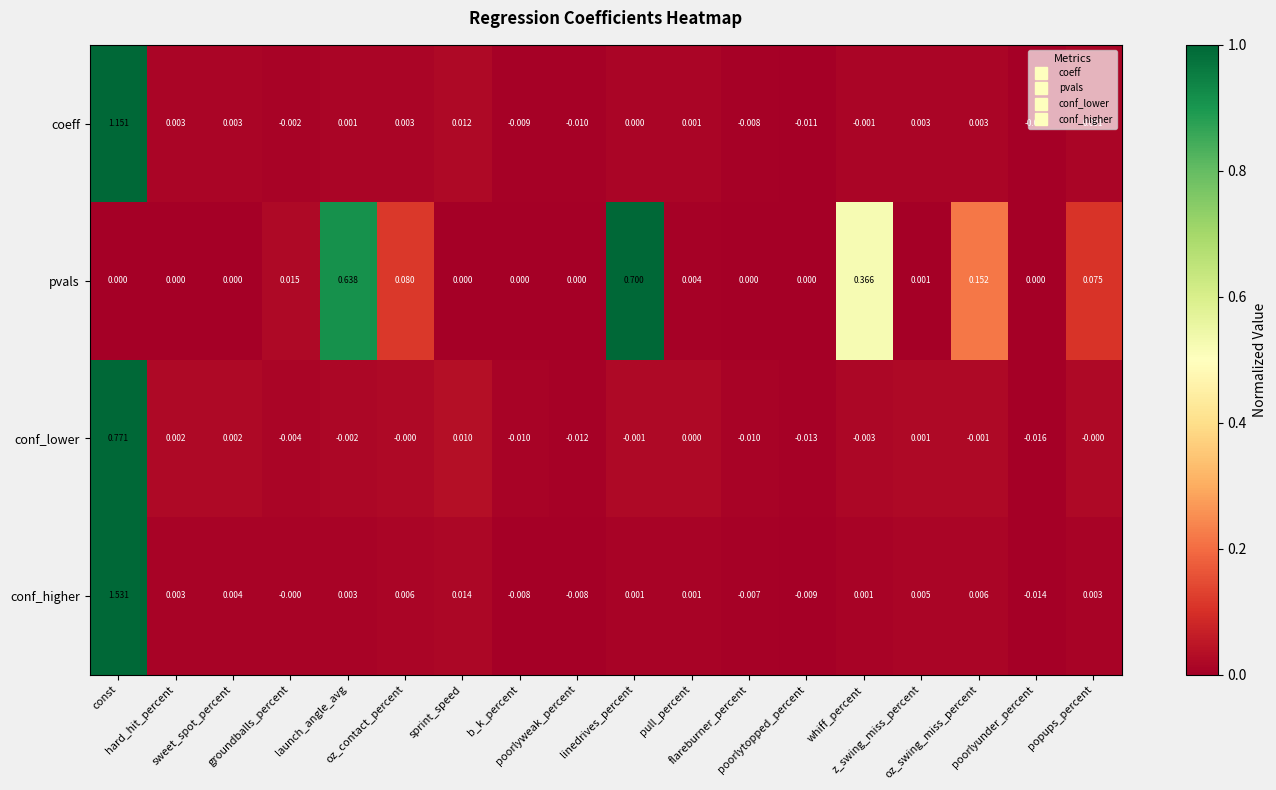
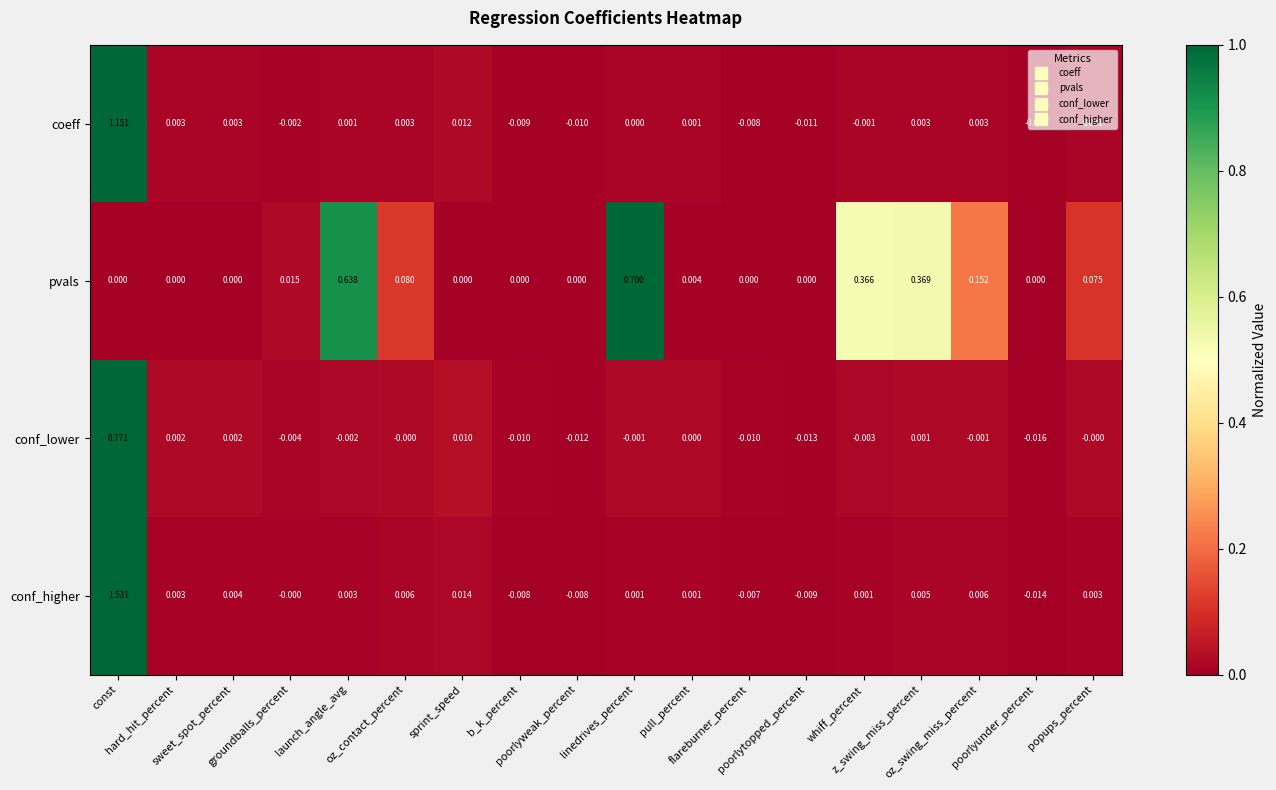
  {
    "coeff": {
      "const": 1.151,
      "hard_hit_percent": 0.003,
      "sweet_spot_percent": 0.003,
      "groundballs_percent": -0.002,
      "launch_angle_avg": 0.001,
      "oz_contact_percent": 0.003,
      "sprint_speed": 0.012,
      "b_k_percent": -0.009,
      "poorlyweak_percent": -0.010,
      "linedrives_percent": 0.000,
      "pull_percent": 0.001,
      "flareburner_percent": -0.008,
      "poorlytopped_percent": -0.011,
      "whiff_percent": -0.001,
      "z_swing_miss_percent": 0.003,
      "oz_swing_miss_percent": 0.003
    },
    "pvals": {
      "const": 0.000,
      "hard_hit_percent": 0.000,
      "sweet_spot_percent": 0.000,
      "groundballs_percent": 0.015,
      "launch_angle_avg": 0.638,
      "oz_contact_percent": 0.080,
      "sprint_speed": 0.000,
      "b_k_percent": 0.000,
      "poorlyweak_percent": 0.000,
      "linedrives_percent": 0.700,
      "pull_percent": 0.004,
      "flareburner_percent": 0.000,
      "poorlytopped_percent": 0.000,
      "whiff_percent": 0.366,
-     "z_swing_miss_percent": 0.001,
+     "z_swing_miss_percent": 0.369,
      "oz_swing_miss_percent": 0.152,
      "poorlyunder_percent": 0.000,
      "popups_percent": 0.075
    },
    "conf_lower": {
      "const": 0.771,
      "hard_hit_percent": 0.002,
      "sweet_spot_percent": 0.002,
      "groundballs_percent": -0.004,
      "launch_angle_avg": -0.002,
      "oz_contact_percent": -0.000,
      "sprint_speed": 0.010,
      "b_k_percent": -0.010,
      "poorlyweak_percent": -0.012,
      "linedrives_percent": -0.001,
      "pull_percent": 0.000,
      "flareburner_percent": -0.010,
      "poorlytopped_percent": -0.013,
      "whiff_percent": -0.003,
      "z_swing_miss_percent": 0.001,
      "oz_swing_miss_percent": -0.001,
      "poorlyunder_percent": -0.016,
      "popups_percent": -0.000
    },
    "conf_higher": {
      "const": 1.531,
      "hard_hit_percent": 0.003,
      "sweet_spot_percent": 0.004,
      "groundballs_percent": -0.000,
      "launch_angle_avg": 0.003,
      "oz_contact_percent": 0.006,
      "sprint_speed": 0.014,
      "b_k_percent": -0.008,
      "poorlyweak_percent": -0.008,
      "linedrives_percent": 0.001,
      "pull_percent": 0.001,
      "flareburner_percent": -0.007,
      "poorlytopped_percent": -0.009,
      "whiff_percent": 0.001,
      "z_swing_miss_percent": 0.005,
      "oz_swing_miss_percent": 0.006,
      "poorlyunder_percent": -0.014,
      "popups_percent": 0.003
    }
  }
